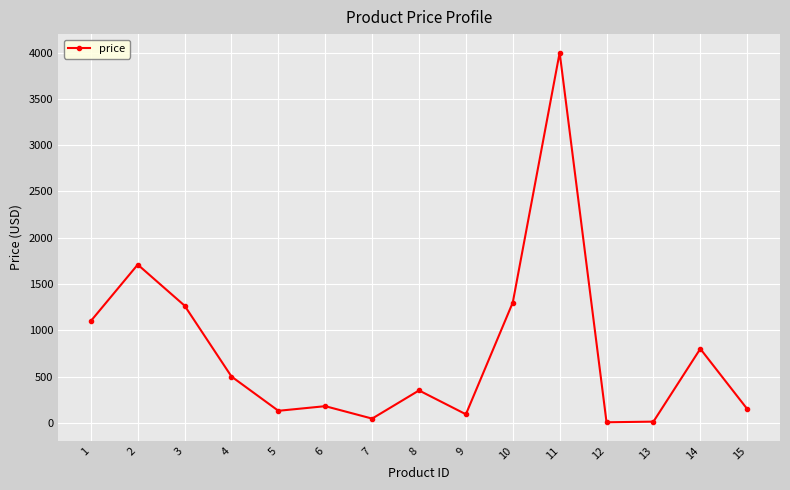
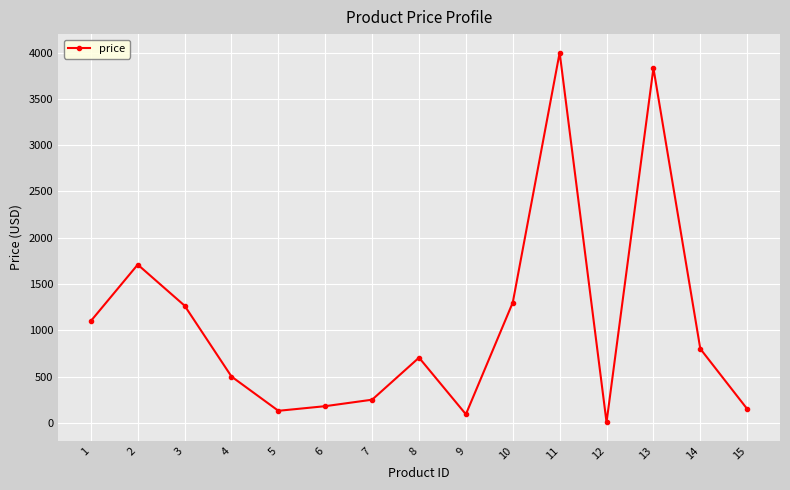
  {
    "1": 1100,
    "2": 1700,
    "3": 1300,
    "4": 500,
    "5": 100,
    "6": 200,
-   "7": 0,
-   "8": 300,
+   "7": 200,
+   "8": 700,
    "9": 100,
    "10": 1300,
    "11": 4000,
    "12": 0,
-   "13": 0,
+   "13": 3800,
    "14": 800,
    "15": 100
  }
